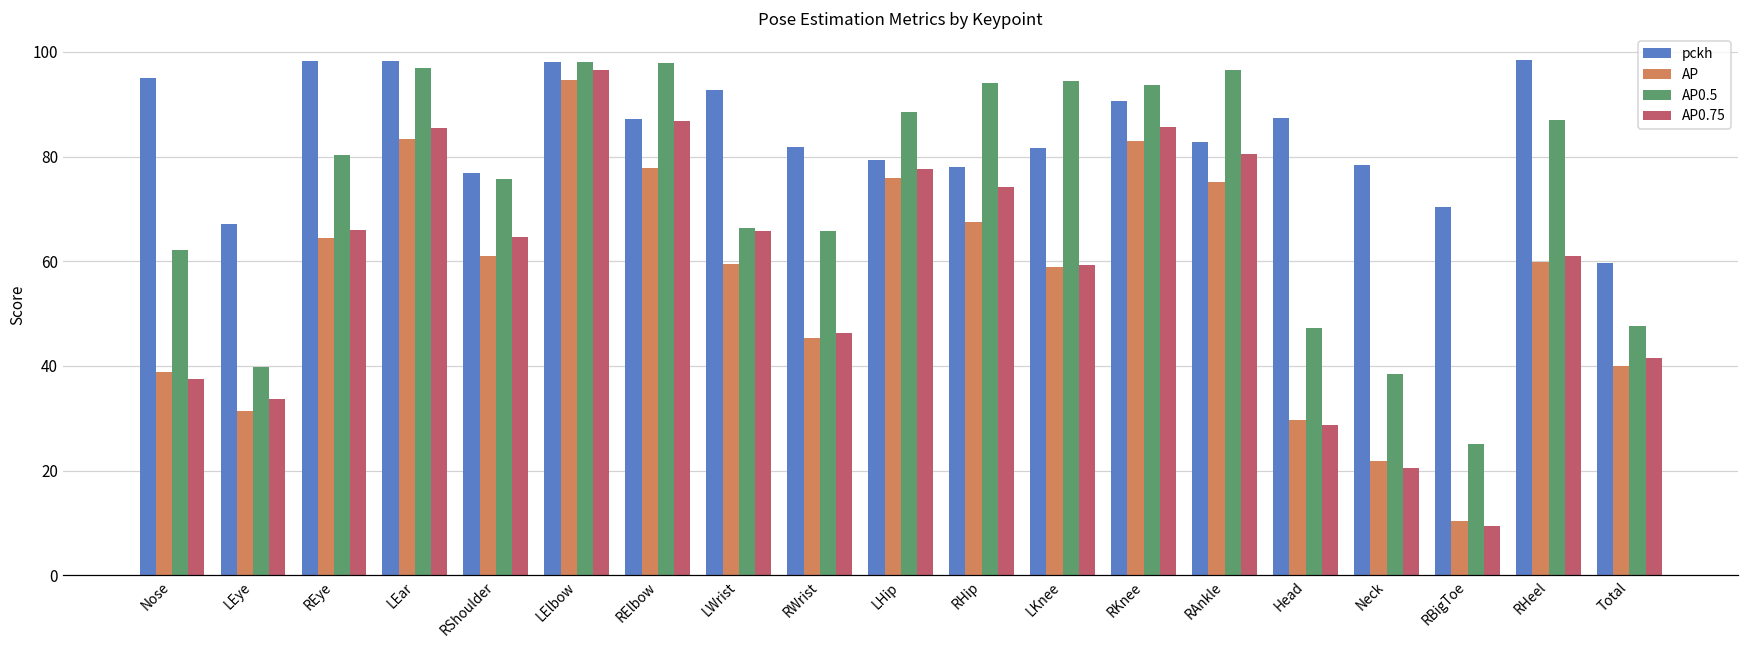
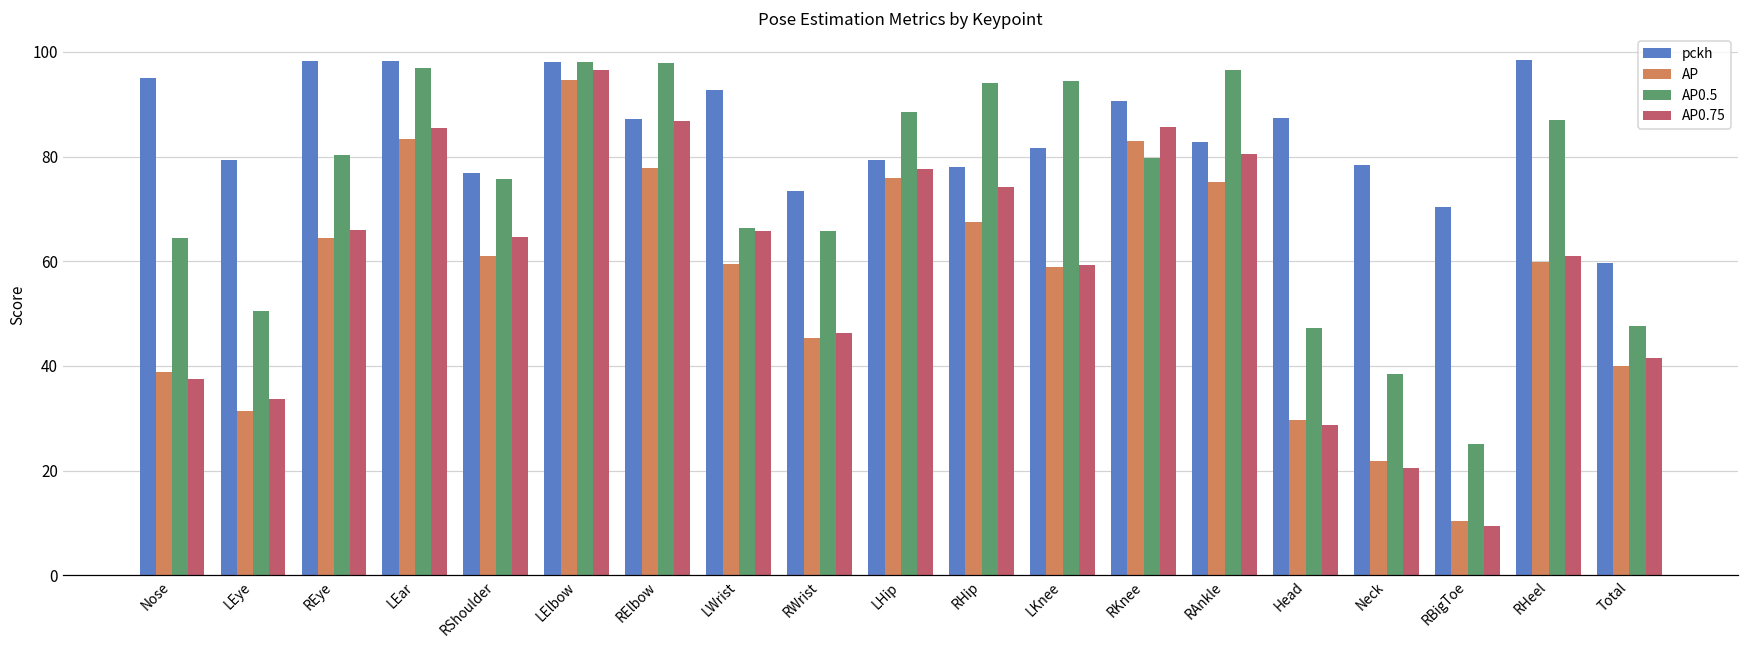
  {
    "pckh": {
      "Nose": 95,
-     "LEye": 67,
+     "LEye": 79,
      "REye": 98,
      "LEar": 98,
      "RShoulder": 77,
      "LElbow": 98,
      "RElbow": 87,
      "LWrist": 93,
-     "RWrist": 82,
+     "RWrist": 73,
      "LHip": 79,
      "RHip": 78,
      "LKnee": 82,
      "RKnee": 91,
      "RAnkle": 83,
      "Head": 87,
      "Neck": 78,
      "RBigToe": 70,
      "RHeel": 98,
      "Total": 60
    },
    "AP0.5": {
-     "Nose": 62,
-     "LEye": 40,
+     "Nose": 64,
+     "LEye": 51,
      "REye": 80,
      "LEar": 97,
      "RShoulder": 76,
      "LElbow": 98,
      "RElbow": 98,
      "LWrist": 66,
      "RWrist": 66,
      "LHip": 88,
      "RHip": 94,
      "LKnee": 95,
-     "RKnee": 94,
+     "RKnee": 80,
      "RAnkle": 96,
      "Head": 47,
      "Neck": 38,
      "RBigToe": 25,
      "RHeel": 87,
      "Total": 48
    }
  }
